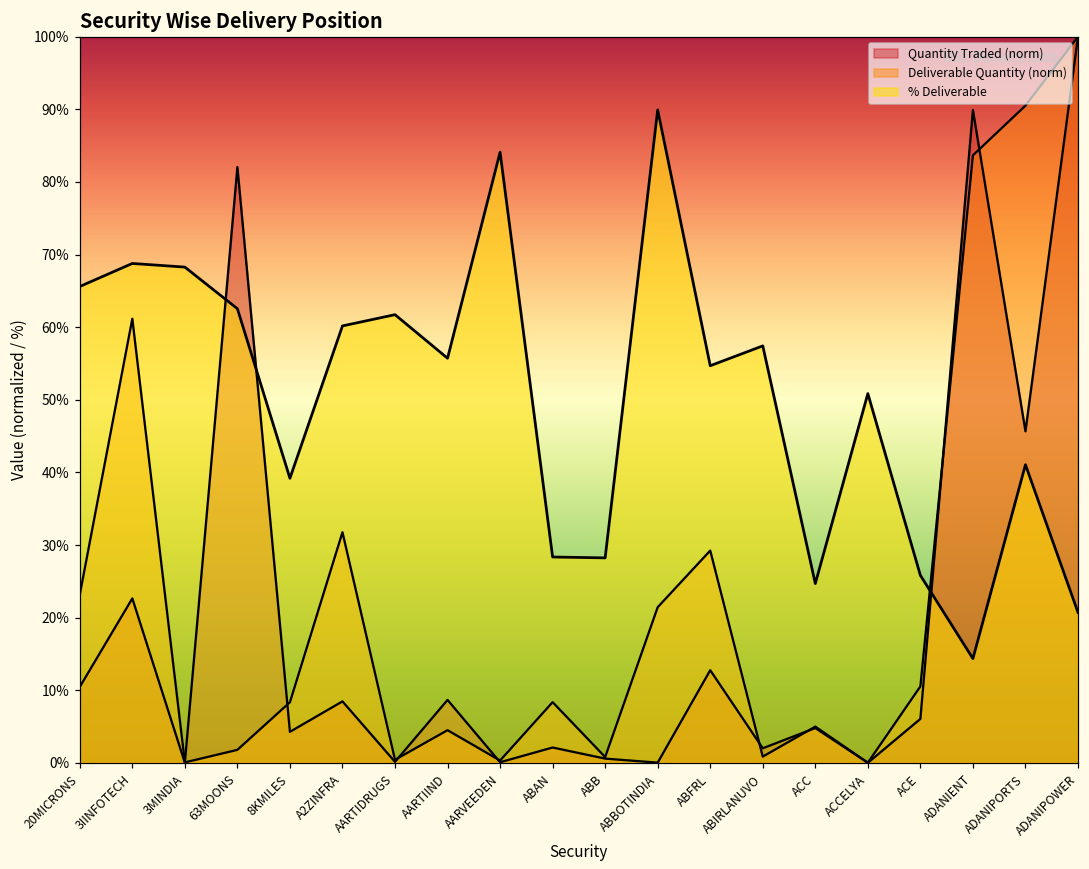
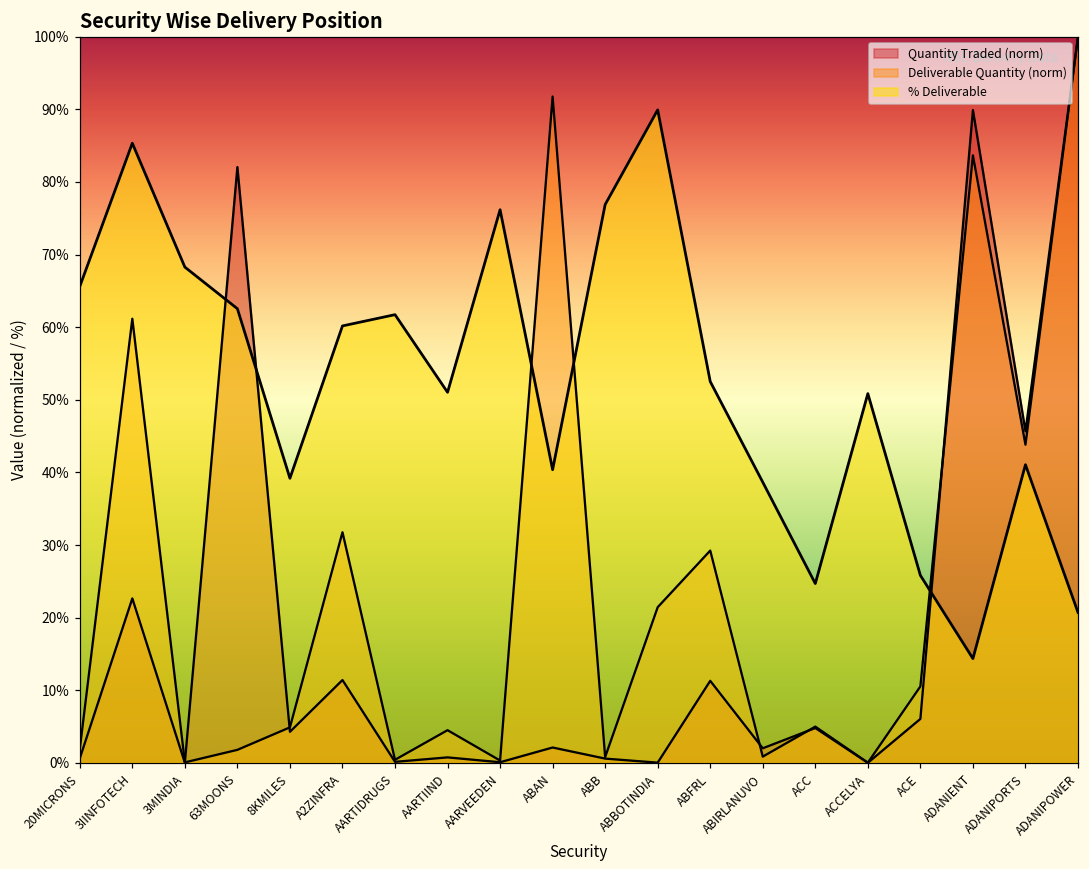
  {
    "Quantity Traded (norm)": {
-     "20MICRONS": "10%",
+     "20MICRONS": "1%",
      "3IINFOTECH": "23%",
      "63MOONS": "82%",
      "8KMILES": "4%",
-     "A2ZINFRA": "8%",
-     "AARTIIND": "9%",
+     "A2ZINFRA": "11%",
+     "AARTIIND": "1%",
      "ABAN": "2%",
      "ABBOTINDIA": "0%",
-     "ABFRL": "13%",
+     "ABFRL": "11%",
      "ABIRLANUVO": "2%",
      "ACE": "6%",
      "ADANIENT": "90%",
      "ADANIPORTS": "46%"
    },
    "Deliverable Quantity (norm)": {
-     "20MICRONS": "23%",
+     "20MICRONS": "2%",
      "3IINFOTECH": "61%",
      "63MOONS": "2%",
-     "8KMILES": "8%",
+     "8KMILES": "5%",
      "A2ZINFRA": "32%",
      "AARTIIND": "5%",
-     "ABAN": "8%",
+     "ABAN": "92%",
      "ABBOTINDIA": "21%",
      "ABFRL": "29%",
      "ABIRLANUVO": "1%",
      "ACE": "11%",
      "ADANIENT": "84%",
-     "ADANIPORTS": "91%"
+     "ADANIPORTS": "44%"
    },
    "% Deliverable": {
      "20MICRONS": "66%",
-     "3IINFOTECH": "69%",
+     "3IINFOTECH": "85%",
      "3MINDIA": "68%",
      "63MOONS": "63%",
      "8KMILES": "39%",
      "A2ZINFRA": "60%",
      "AARTIDRUGS": "62%",
-     "AARTIIND": "56%",
-     "AARVEEDEN": "84%",
-     "ABAN": "28%",
-     "ABB": "28%",
+     "AARTIIND": "51%",
+     "AARVEEDEN": "76%",
+     "ABAN": "40%",
+     "ABB": "77%",
      "ABBOTINDIA": "90%",
-     "ABFRL": "55%",
-     "ABIRLANUVO": "57%",
+     "ABFRL": "53%",
+     "ABIRLANUVO": "39%",
      "ACC": "25%",
      "ACCELYA": "51%",
      "ACE": "26%",
      "ADANIENT": "14%",
      "ADANIPORTS": "41%",
      "ADANIPOWER": "21%"
    }
  }
